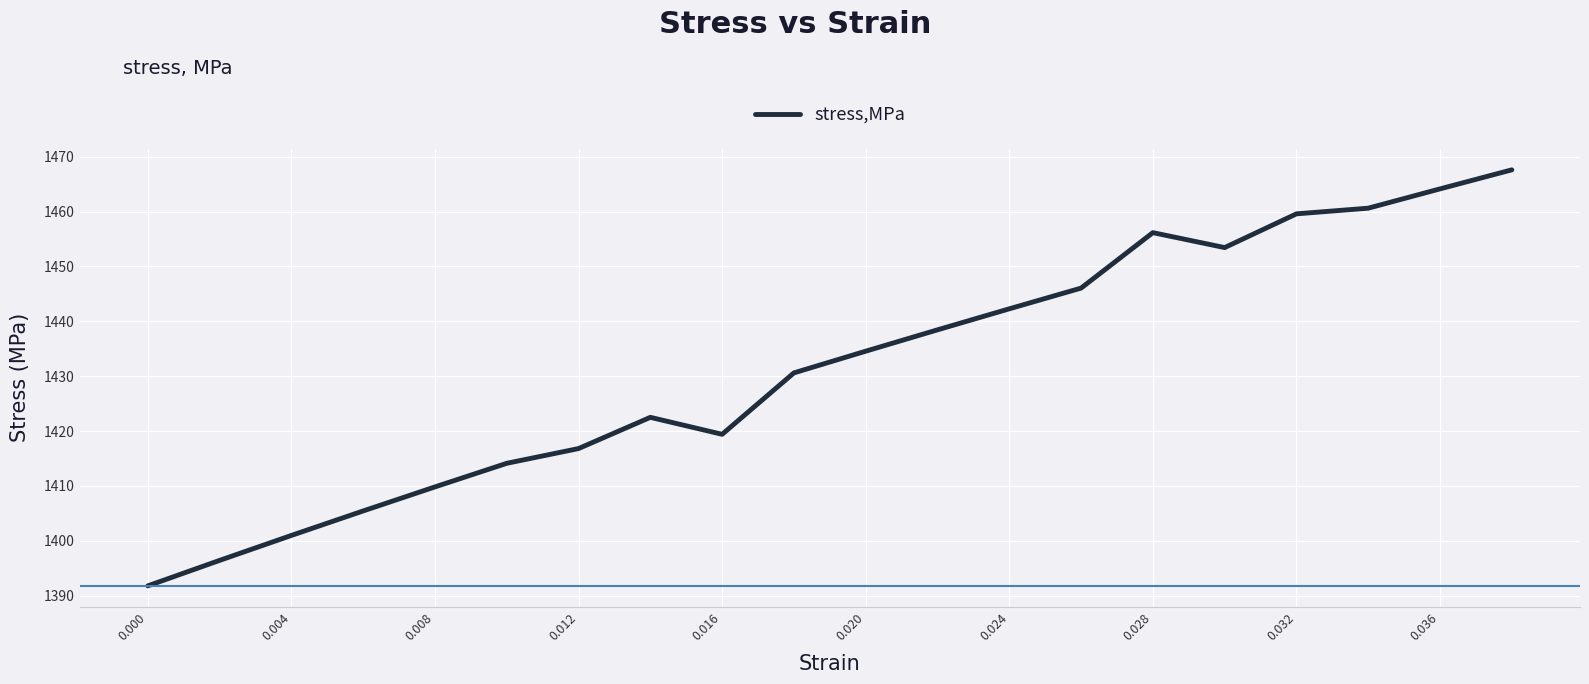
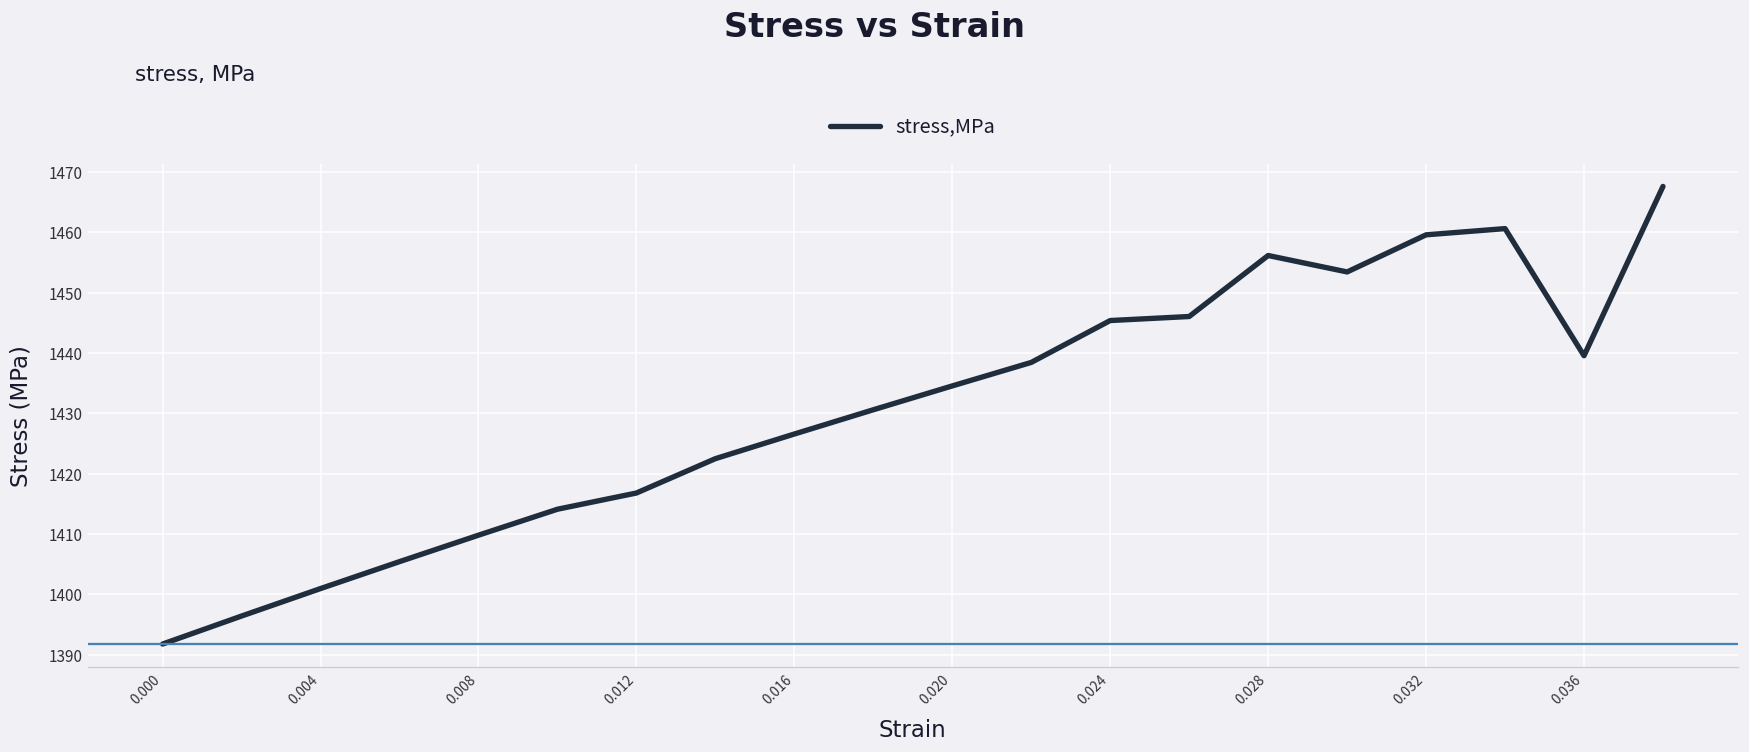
  {
    "0.000": 1392,
    "0.004": 1401,
    "0.008": 1410,
    "0.012": 1417,
-   "0.016": 1419,
+   "0.016": 1427,
    "0.020": 1435,
-   "0.024": 1442,
+   "0.024": 1445,
    "0.028": 1456,
    "0.032": 1460,
-   "0.036": 1464
+   "0.036": 1440
  }
